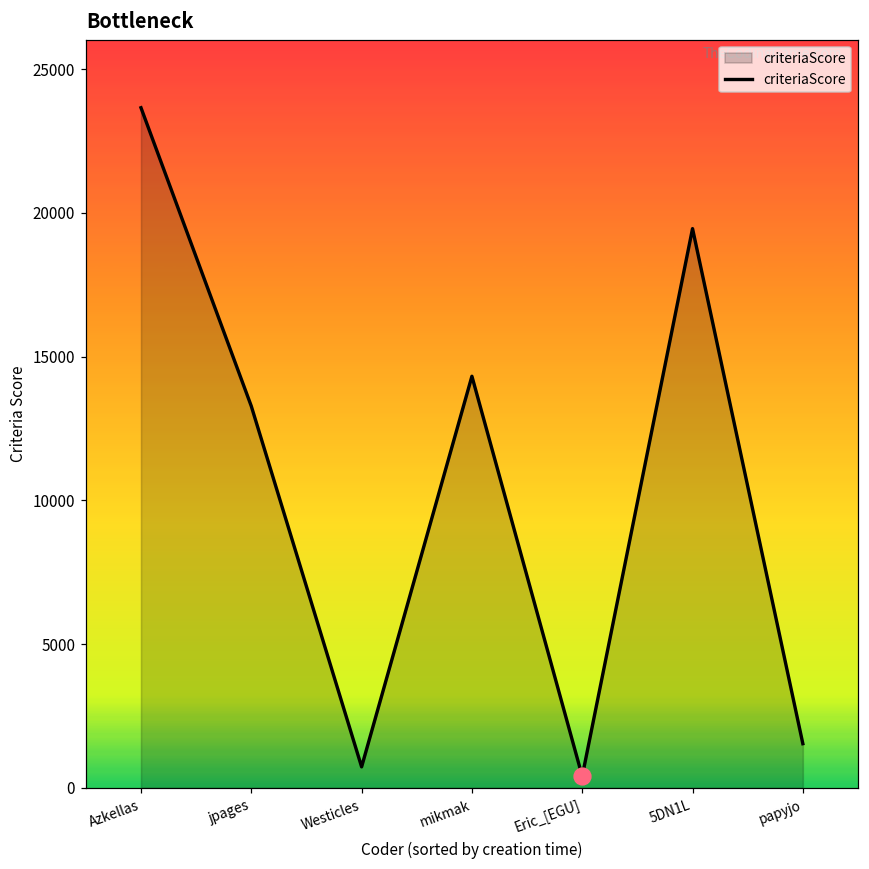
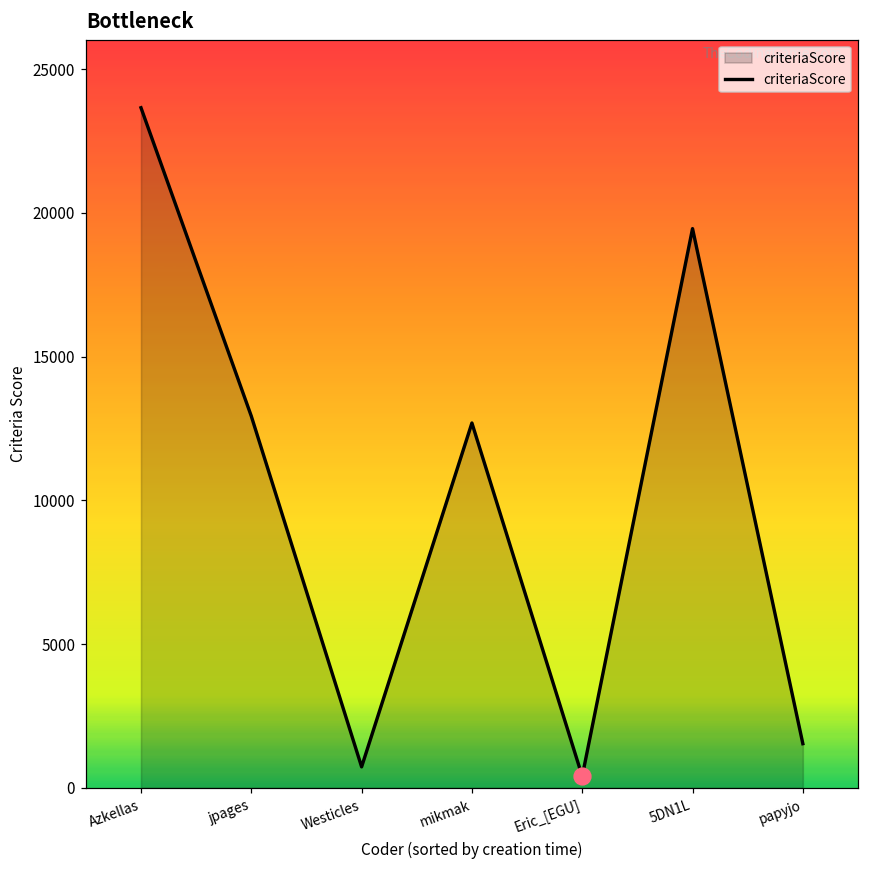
  {
    "criteriaScore": {
      "Azkellas": 23700,
-     "jpages": 13300,
+     "jpages": 12900,
      "Westicles": 700,
-     "mikmak": 14300,
+     "mikmak": 12700,
      "5DN1L": 19500,
      "papyjo": 1500
    }
  }
